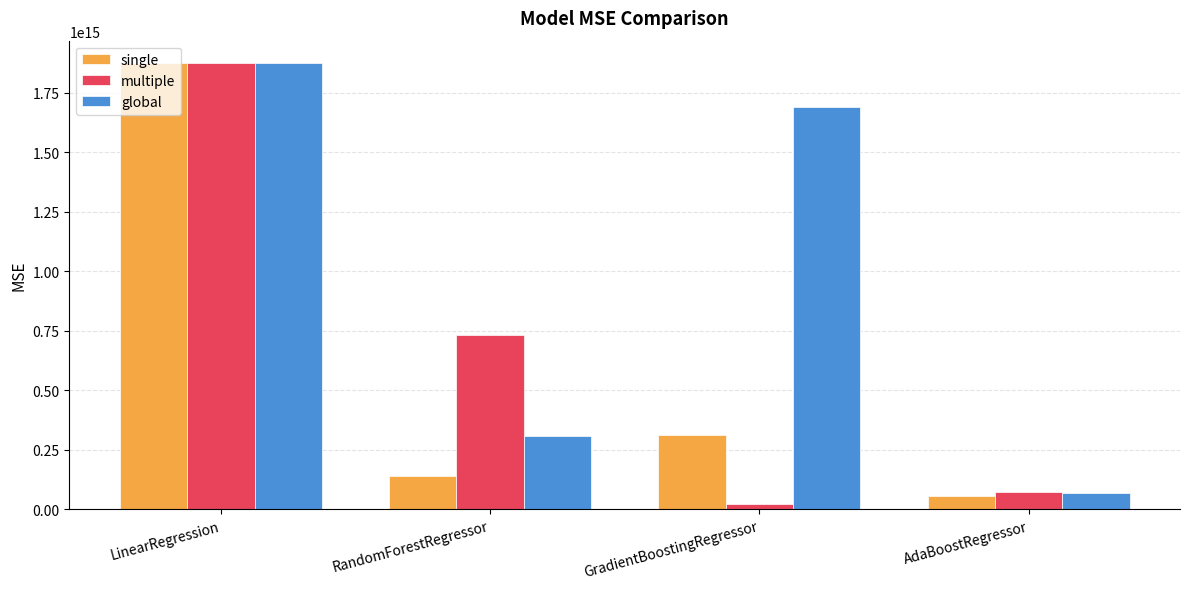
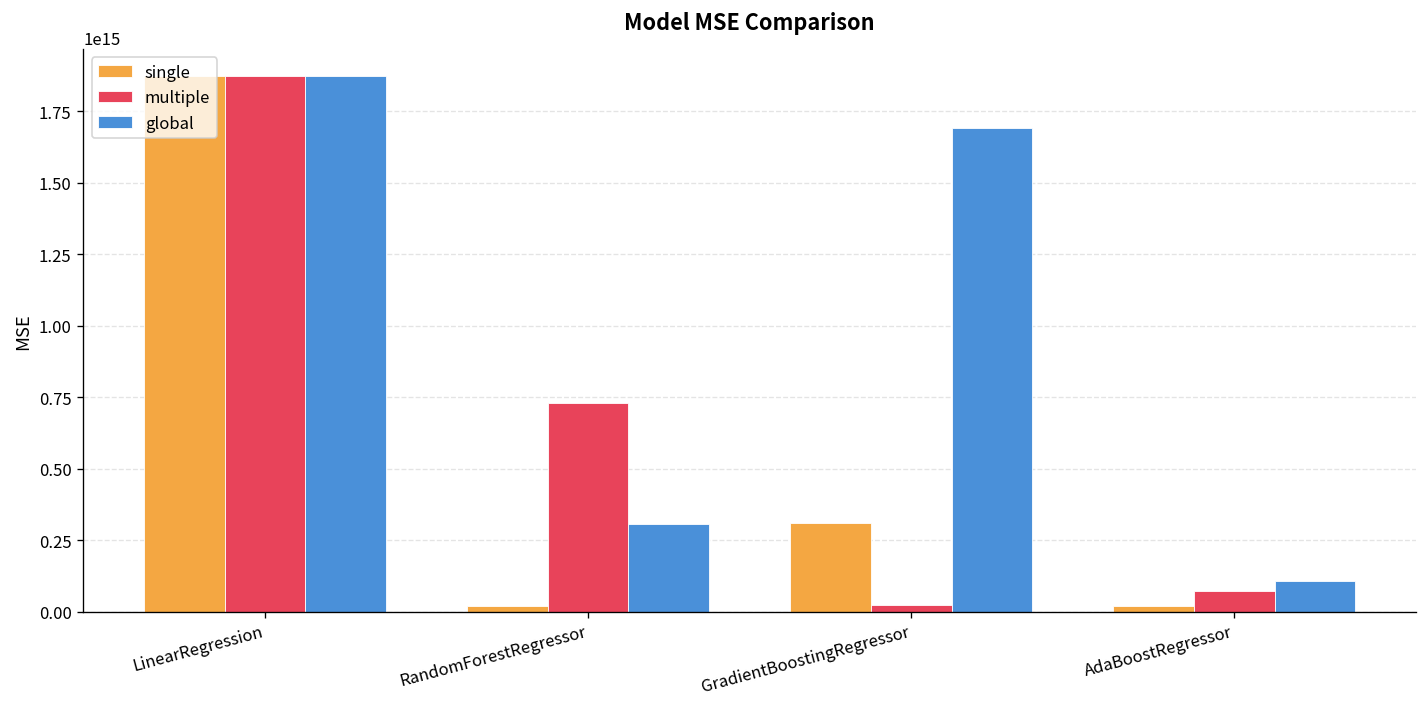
  {
    "single": {
-     "RandomForestRegressor": 140000000000000,
+     "RandomForestRegressor": 20000000000000,
      "GradientBoostingRegressor": 310000000000000,
-     "AdaBoostRegressor": 50000000000000
+     "AdaBoostRegressor": 20000000000000
    },
    "multiple": {
      "LinearRegression": 1870000000000000,
      "RandomForestRegressor": 730000000000000,
      "GradientBoostingRegressor": 20000000000000,
      "AdaBoostRegressor": 70000000000000
    },
    "global": {
      "LinearRegression": 1870000000000000,
      "RandomForestRegressor": 310000000000000,
      "GradientBoostingRegressor": 1690000000000000,
-     "AdaBoostRegressor": 70000000000000
+     "AdaBoostRegressor": 110000000000000
    }
  }
